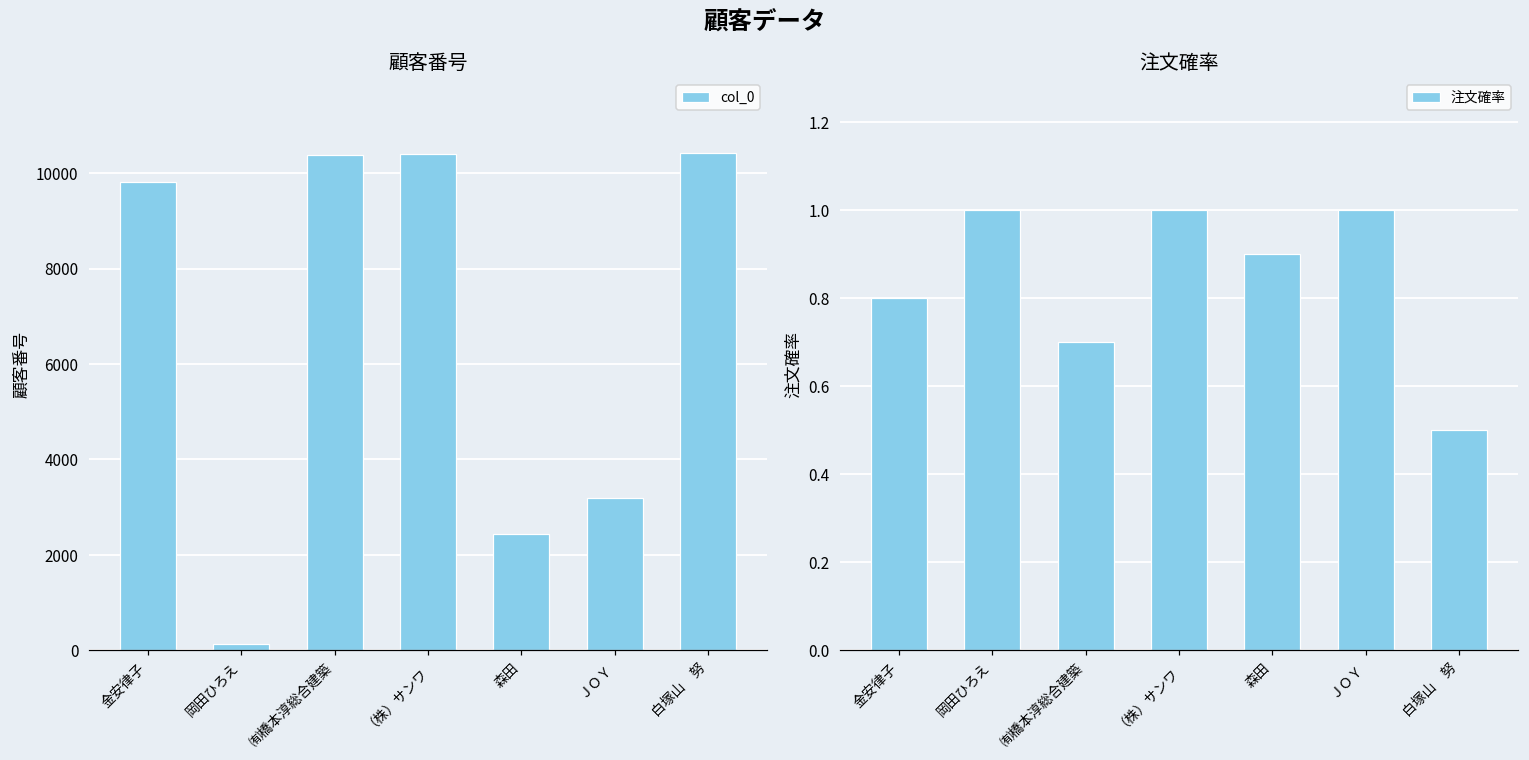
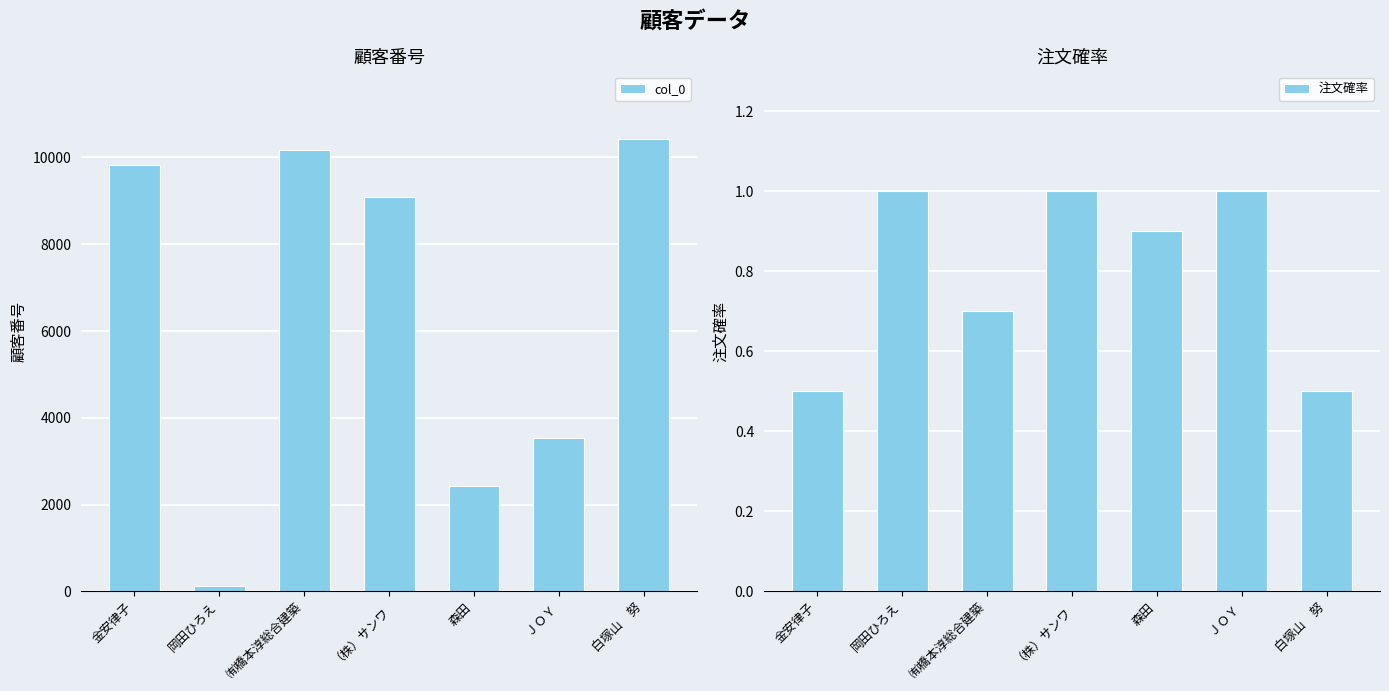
  {
    "顧客番号": {
      "金安律子": 9800,
      "岡田ひろえ": 100,
-     "㈲橋本淳総合建築": 10400,
-     "（株）サンワ": 10400,
+     "㈲橋本淳総合建築": 10200,
+     "（株）サンワ": 9100,
      "森田": 2400,
-     "ＪＯＹ": 3200,
+     "ＪＯＹ": 3500,
      "白塚山 努": 10400
    },
    "注文確率": {
-     "金安律子": 0.8,
+     "金安律子": 0.5,
      "岡田ひろえ": 1.0,
      "㈲橋本淳総合建築": 0.7,
      "（株）サンワ": 1.0,
      "森田": 0.9,
      "ＪＯＹ": 1.0,
      "白塚山 努": 0.5
    }
  }
